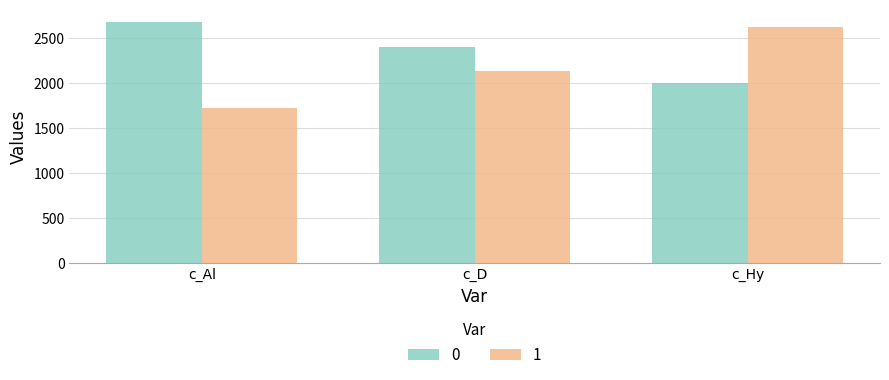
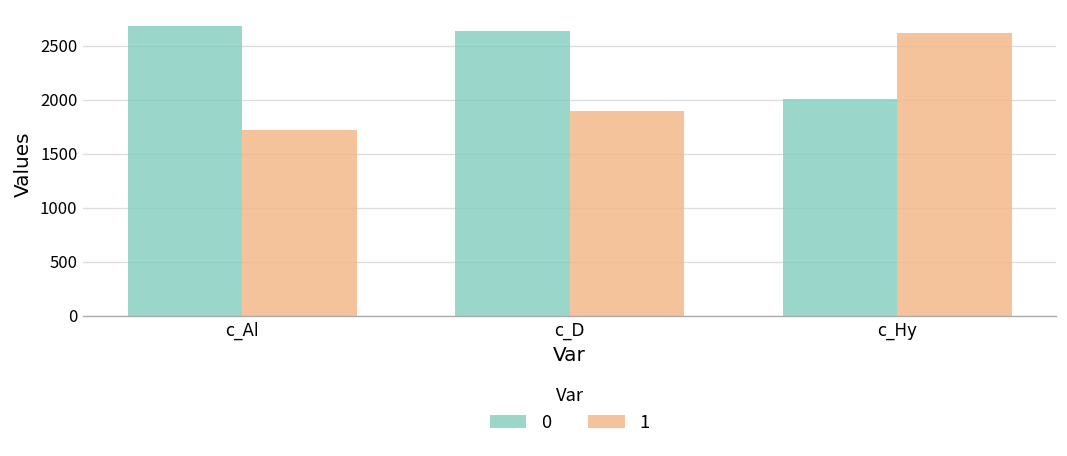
  {
    "0": {
      "c_Al": 2700,
-     "c_D": 2400,
+     "c_D": 2600,
      "c_Hy": 2000
    },
    "1": {
      "c_Al": 1700,
-     "c_D": 2100,
+     "c_D": 1900,
      "c_Hy": 2600
    }
  }
